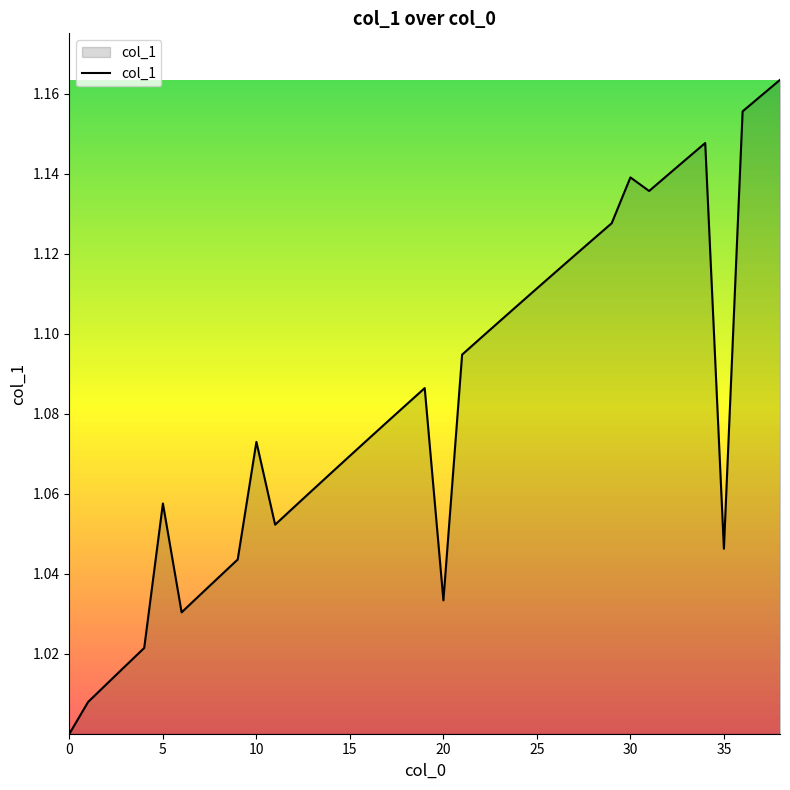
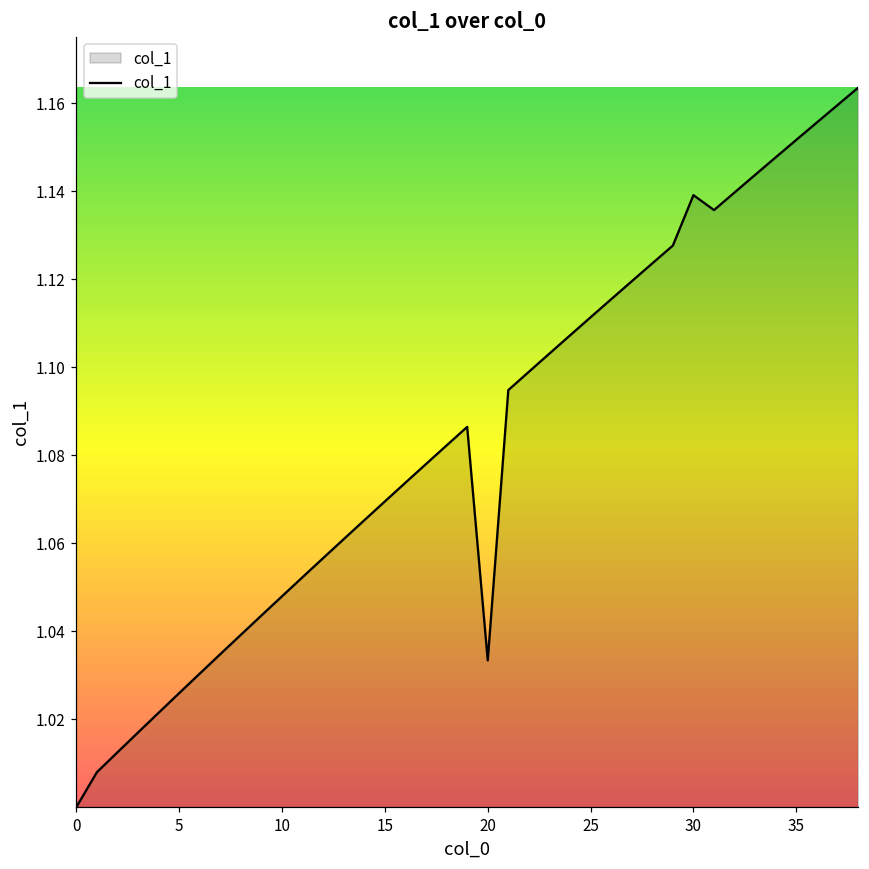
  {
    "0": 1.000,
-   "5": 1.058,
-   "10": 1.073,
+   "5": 1.026,
+   "10": 1.048,
    "15": 1.070,
    "20": 1.033,
    "25": 1.111,
    "30": 1.139,
-   "35": 1.046
+   "35": 1.152
  }
